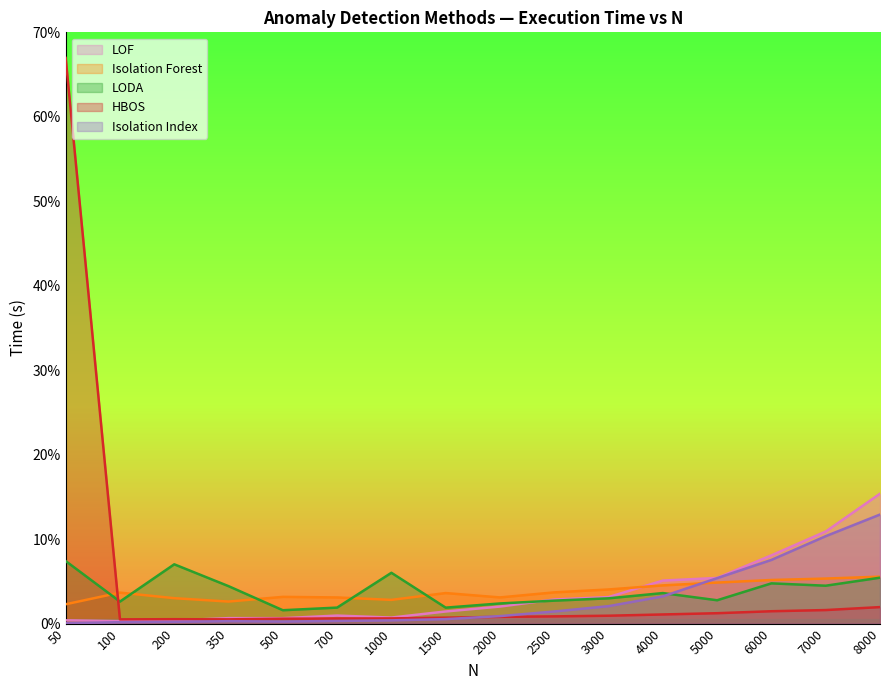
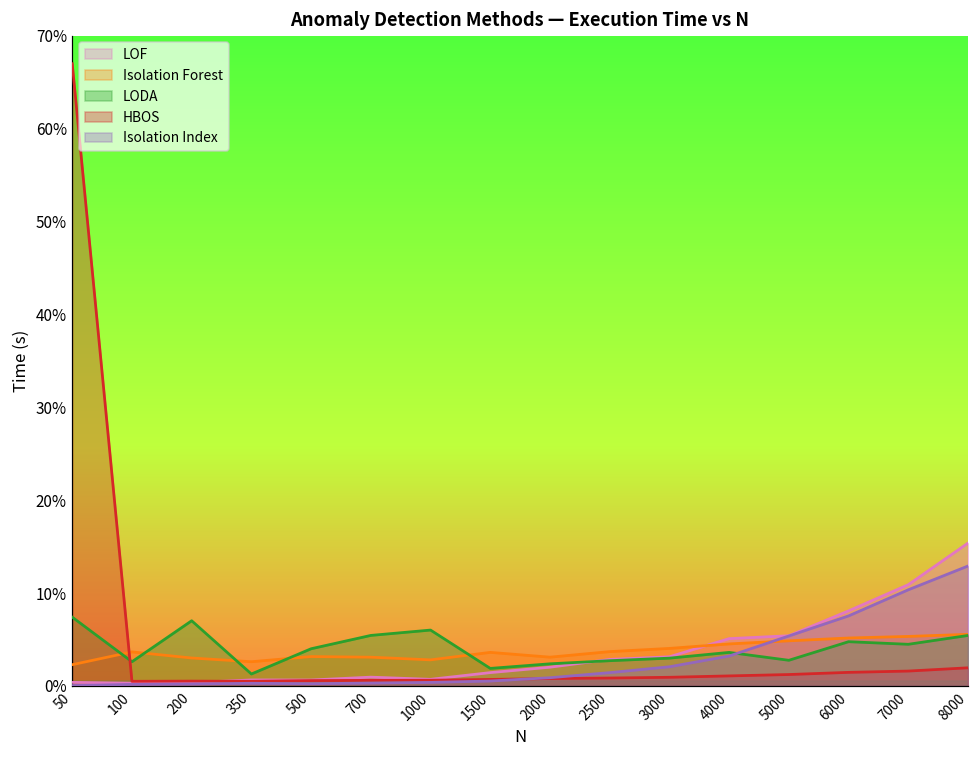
  {
    "LODA": {
      "50": "7%",
      "100": "3%",
      "200": "7%",
-     "350": "4%",
-     "500": "2%",
-     "700": "2%",
+     "350": "1%",
+     "500": "4%",
+     "700": "5%",
      "1000": "6%",
      "1500": "2%",
      "2000": "2%",
      "4000": "4%",
      "5000": "3%",
      "6000": "5%",
      "7000": "4%"
    }
  }
